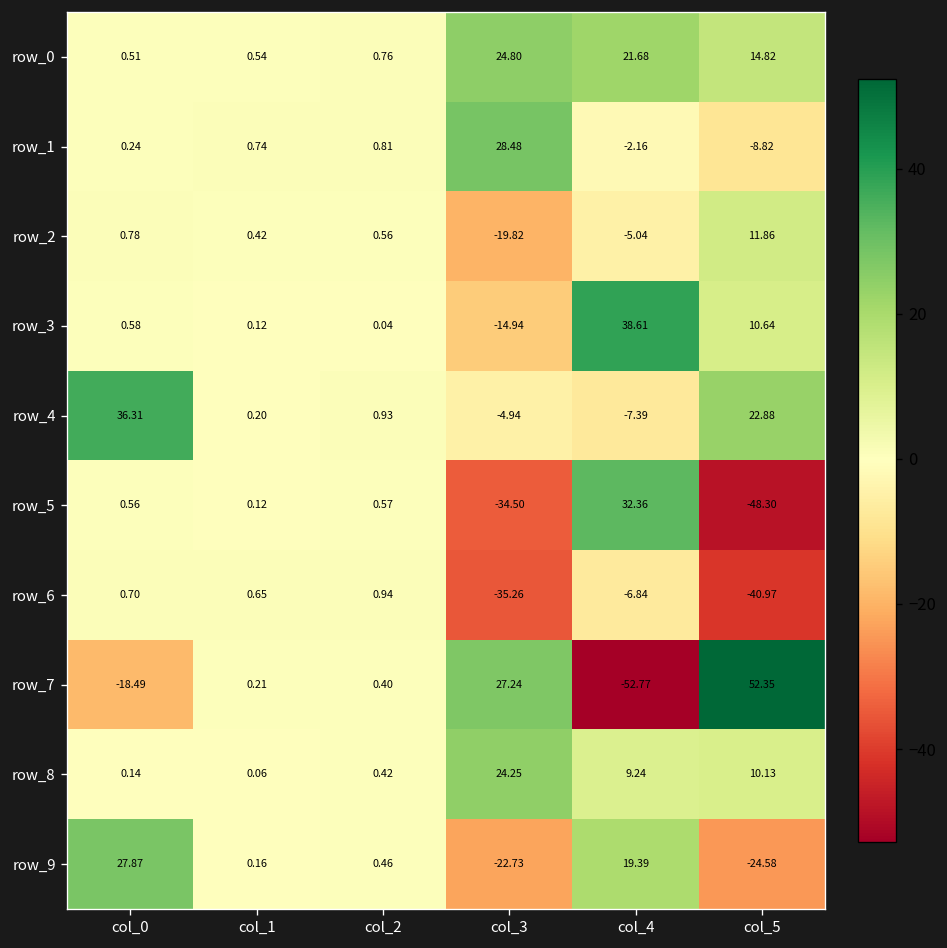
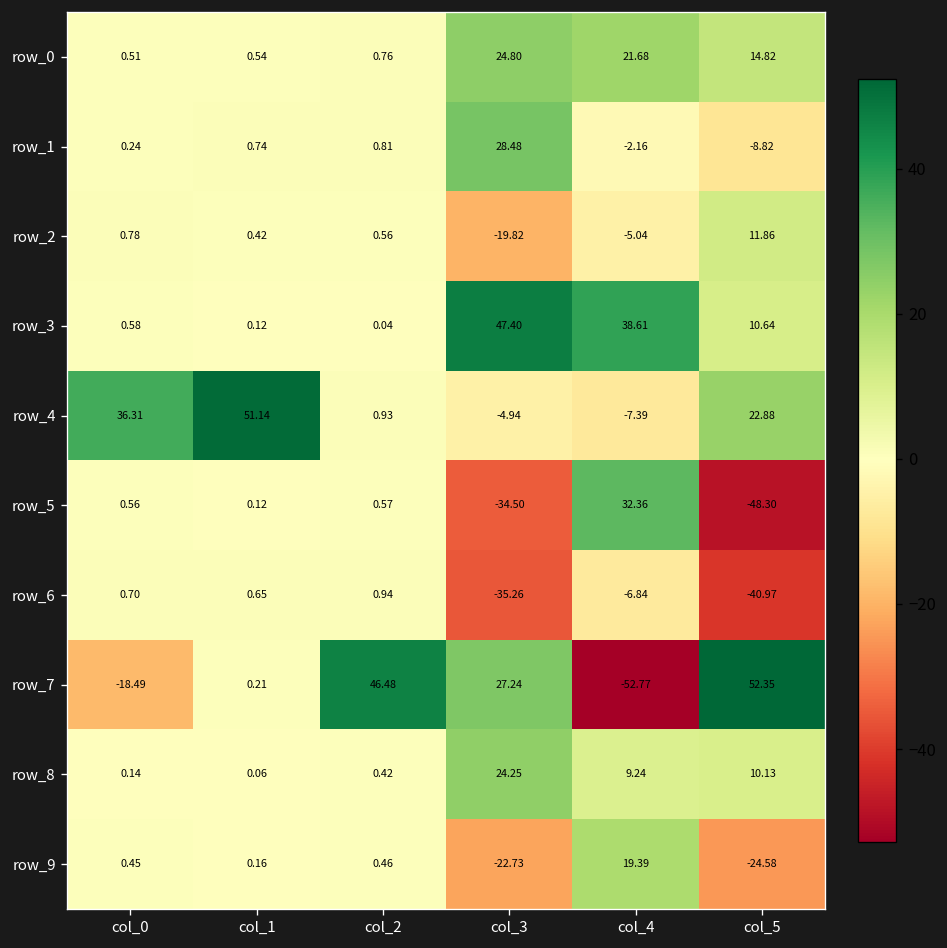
  {
    "row_0": {
      "col_0": 0.51,
      "col_1": 0.54,
      "col_2": 0.76,
      "col_3": 24.80,
      "col_4": 21.68,
      "col_5": 14.82
    },
    "row_1": {
      "col_0": 0.24,
      "col_1": 0.74,
      "col_2": 0.81,
      "col_3": 28.48,
      "col_4": -2.16,
      "col_5": -8.82
    },
    "row_2": {
      "col_0": 0.78,
      "col_1": 0.42,
      "col_2": 0.56,
      "col_3": -19.82,
      "col_4": -5.04,
      "col_5": 11.86
    },
    "row_3": {
      "col_0": 0.58,
      "col_1": 0.12,
      "col_2": 0.04,
-     "col_3": -14.94,
+     "col_3": 47.40,
      "col_4": 38.61,
      "col_5": 10.64
    },
    "row_4": {
      "col_0": 36.31,
-     "col_1": 0.20,
+     "col_1": 51.14,
      "col_2": 0.93,
      "col_3": -4.94,
      "col_4": -7.39,
      "col_5": 22.88
    },
    "row_5": {
      "col_0": 0.56,
      "col_1": 0.12,
      "col_2": 0.57,
      "col_3": -34.50,
      "col_4": 32.36,
      "col_5": -48.30
    },
    "row_6": {
      "col_0": 0.70,
      "col_1": 0.65,
      "col_2": 0.94,
      "col_3": -35.26,
      "col_4": -6.84,
      "col_5": -40.97
    },
    "row_7": {
      "col_0": -18.49,
      "col_1": 0.21,
-     "col_2": 0.40,
+     "col_2": 46.48,
      "col_3": 27.24,
      "col_4": -52.77,
      "col_5": 52.35
    },
    "row_8": {
      "col_0": 0.14,
      "col_1": 0.06,
      "col_2": 0.42,
      "col_3": 24.25,
      "col_4": 9.24,
      "col_5": 10.13
    },
    "row_9": {
-     "col_0": 27.87,
+     "col_0": 0.45,
      "col_1": 0.16,
      "col_2": 0.46,
      "col_3": -22.73,
      "col_4": 19.39,
      "col_5": -24.58
    }
  }
